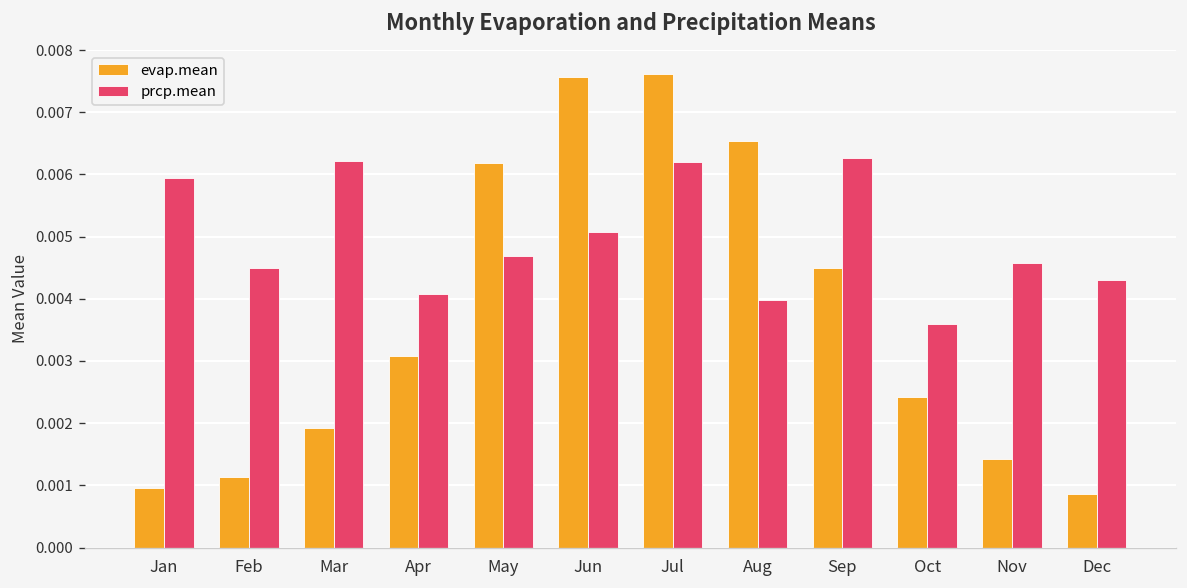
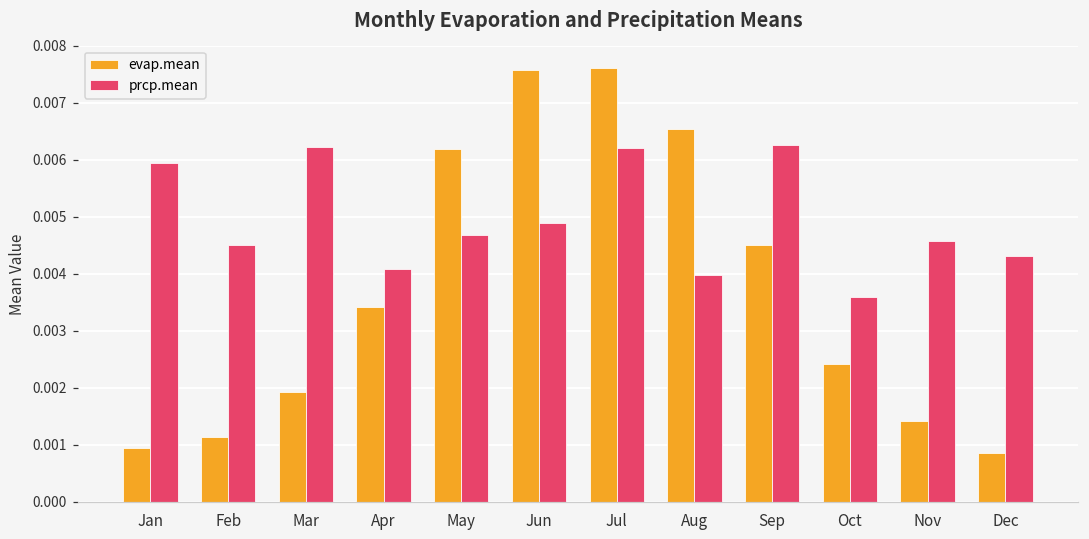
  {
    "evap.mean": {
      "Jan": 0.0010,
      "Feb": 0.0011,
      "Mar": 0.0019,
-     "Apr": 0.0031,
+     "Apr": 0.0034,
      "May": 0.0062,
      "Jun": 0.0076,
      "Jul": 0.0076,
      "Aug": 0.0065,
      "Sep": 0.0045,
      "Oct": 0.0024,
      "Nov": 0.0014,
      "Dec": 0.0009
    },
    "prcp.mean": {
      "Jan": 0.0059,
      "Feb": 0.0045,
      "Mar": 0.0062,
      "Apr": 0.0041,
      "May": 0.0047,
-     "Jun": 0.0051,
+     "Jun": 0.0049,
      "Jul": 0.0062,
      "Aug": 0.0040,
      "Sep": 0.0063,
      "Oct": 0.0036,
      "Nov": 0.0046,
      "Dec": 0.0043
    }
  }
